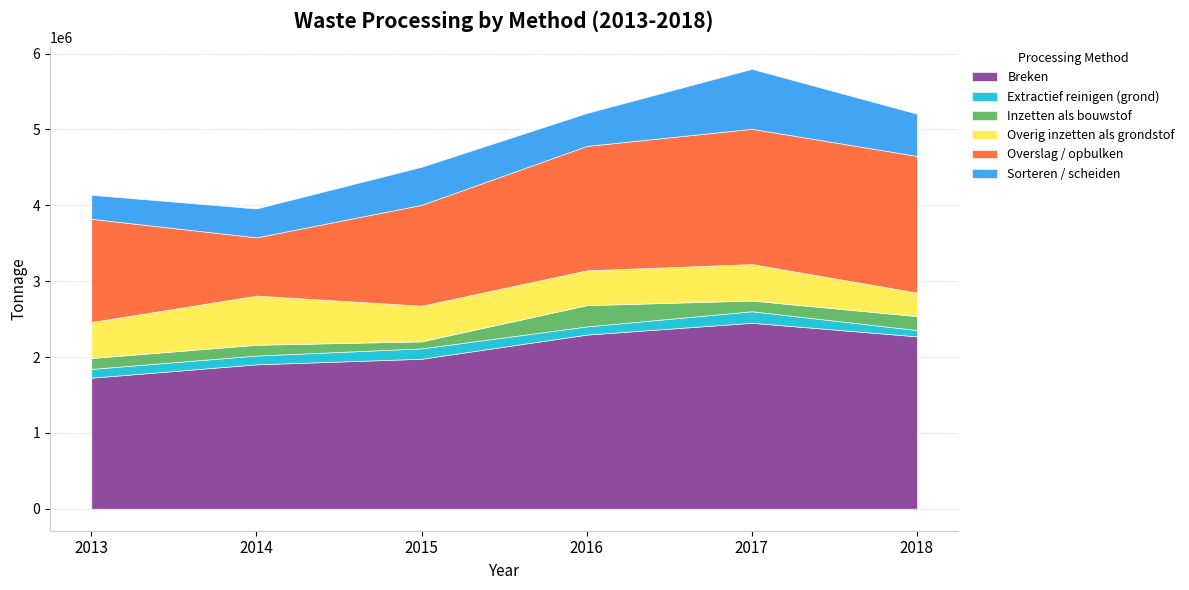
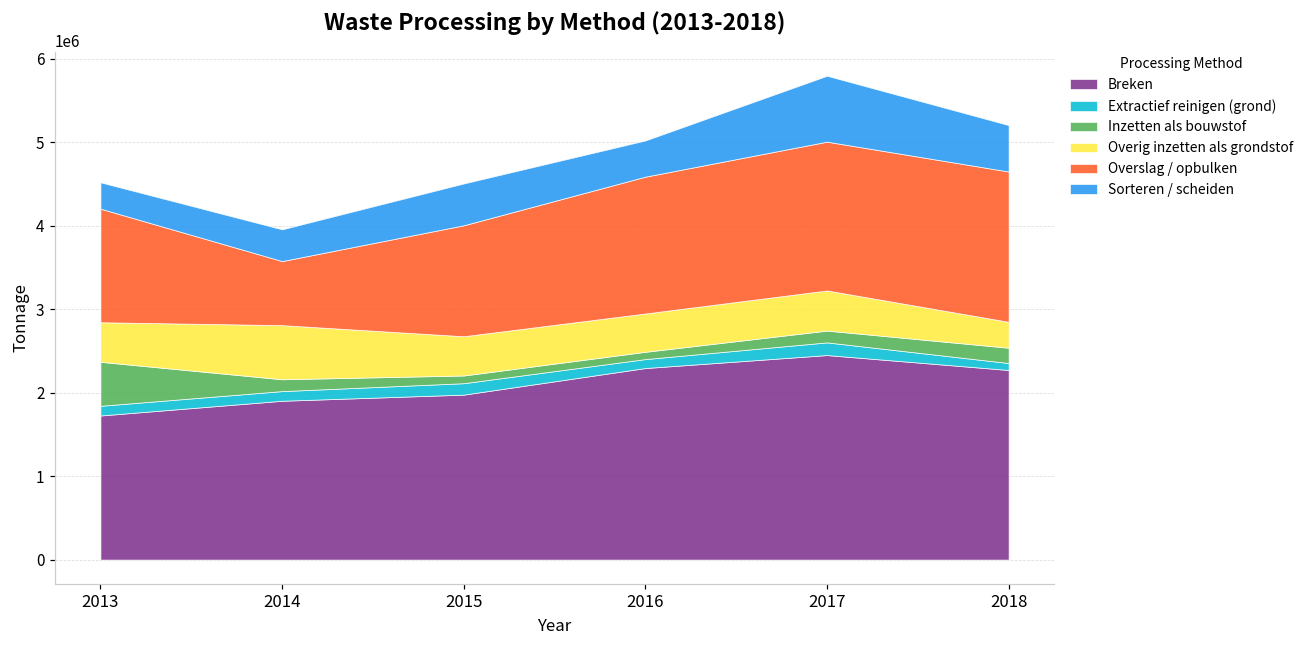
  {
    "Breken": {
      "2013": 1700000,
      "2014": 1900000,
      "2015": 2000000,
      "2016": 2300000,
      "2017": 2500000,
      "2018": 2300000
    },
    "Inzetten als bouwstof": {
-     "2013": 100000,
+     "2013": 500000,
      "2014": 100000,
      "2015": 100000,
-     "2016": 300000,
+     "2016": 100000,
      "2017": 100000,
      "2018": 200000
    },
    "Overig inzetten als grondstof": {
      "2013": 500000,
      "2014": 600000,
      "2015": 500000,
      "2016": 500000,
      "2017": 500000,
      "2018": 300000
    },
    "Overslag / opbulken": {
      "2013": 1400000,
      "2014": 800000,
      "2015": 1300000,
      "2016": 1600000,
      "2017": 1800000,
      "2018": 1800000
    }
  }
